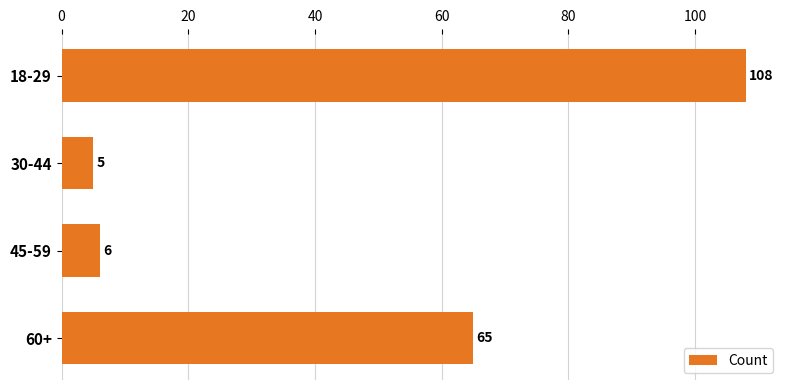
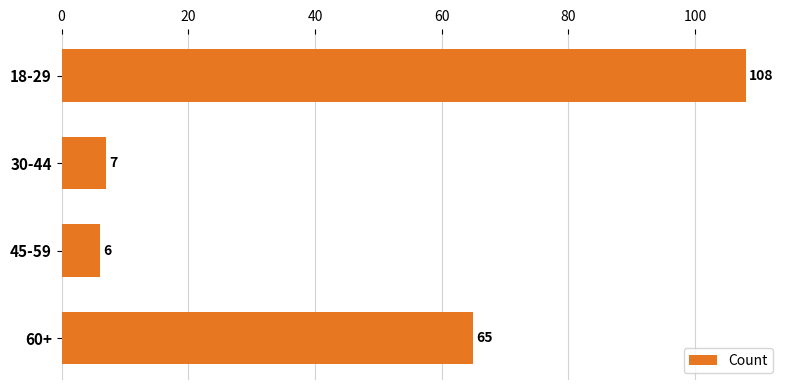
  {
    "18-29": 108,
-   "30-44": 5,
+   "30-44": 7,
    "45-59": 6,
    "60+": 65
  }
